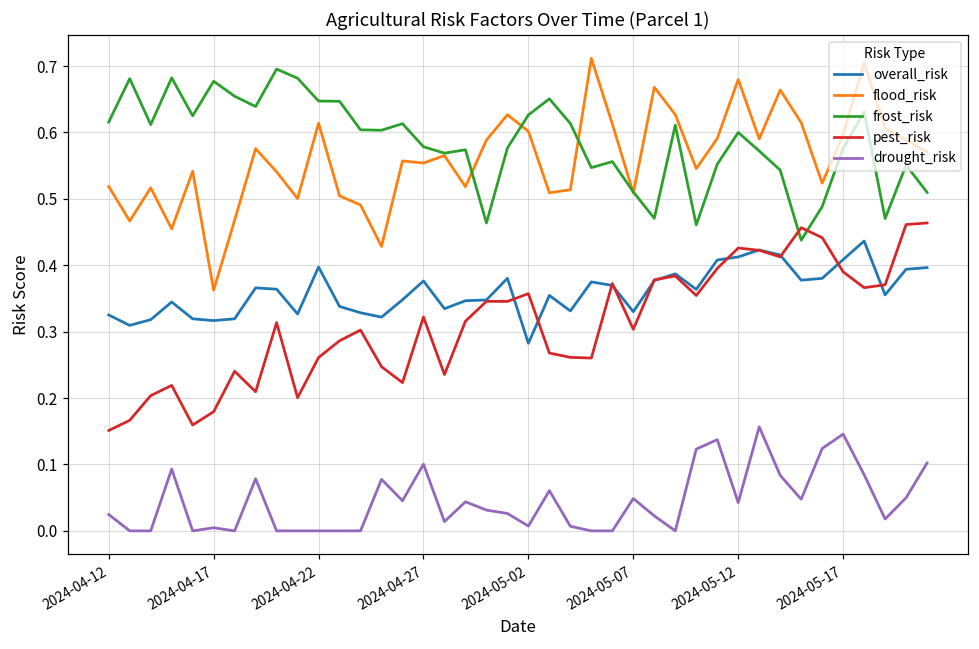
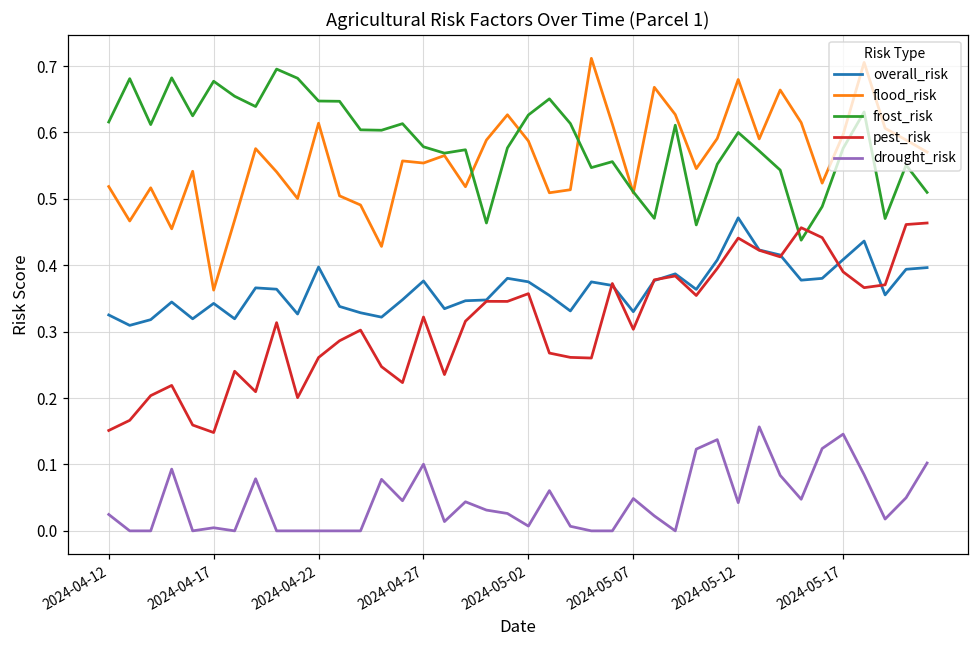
  {
    "overall_risk": {
      "2024-04-12": 0.33,
-     "2024-04-17": 0.32,
+     "2024-04-17": 0.34,
      "2024-04-22": 0.40,
      "2024-04-27": 0.38,
-     "2024-05-02": 0.28,
+     "2024-05-02": 0.38,
      "2024-05-07": 0.33,
-     "2024-05-12": 0.41,
+     "2024-05-12": 0.47,
      "2024-05-17": 0.41
    },
    "flood_risk": {
      "2024-04-12": 0.52,
      "2024-04-17": 0.36,
      "2024-04-22": 0.61,
      "2024-04-27": 0.55,
-     "2024-05-02": 0.60,
+     "2024-05-02": 0.59,
      "2024-05-12": 0.68
    },
    "frost_risk": {
      "2024-04-12": 0.62,
      "2024-04-17": 0.68,
      "2024-04-22": 0.65,
      "2024-04-27": 0.58,
      "2024-05-02": 0.63,
      "2024-05-12": 0.60
    },
    "pest_risk": {
      "2024-04-12": 0.15,
-     "2024-04-17": 0.18,
+     "2024-04-17": 0.15,
      "2024-04-22": 0.26,
      "2024-04-27": 0.32,
      "2024-05-02": 0.36,
      "2024-05-07": 0.30,
-     "2024-05-12": 0.43,
+     "2024-05-12": 0.44,
      "2024-05-17": 0.39
    },
    "drought_risk": {
      "2024-04-12": 0.02,
      "2024-04-17": 0.00,
      "2024-04-22": 0.00,
      "2024-04-27": 0.10,
      "2024-05-02": 0.01,
      "2024-05-07": 0.05,
      "2024-05-12": 0.04,
      "2024-05-17": 0.15
    }
  }
